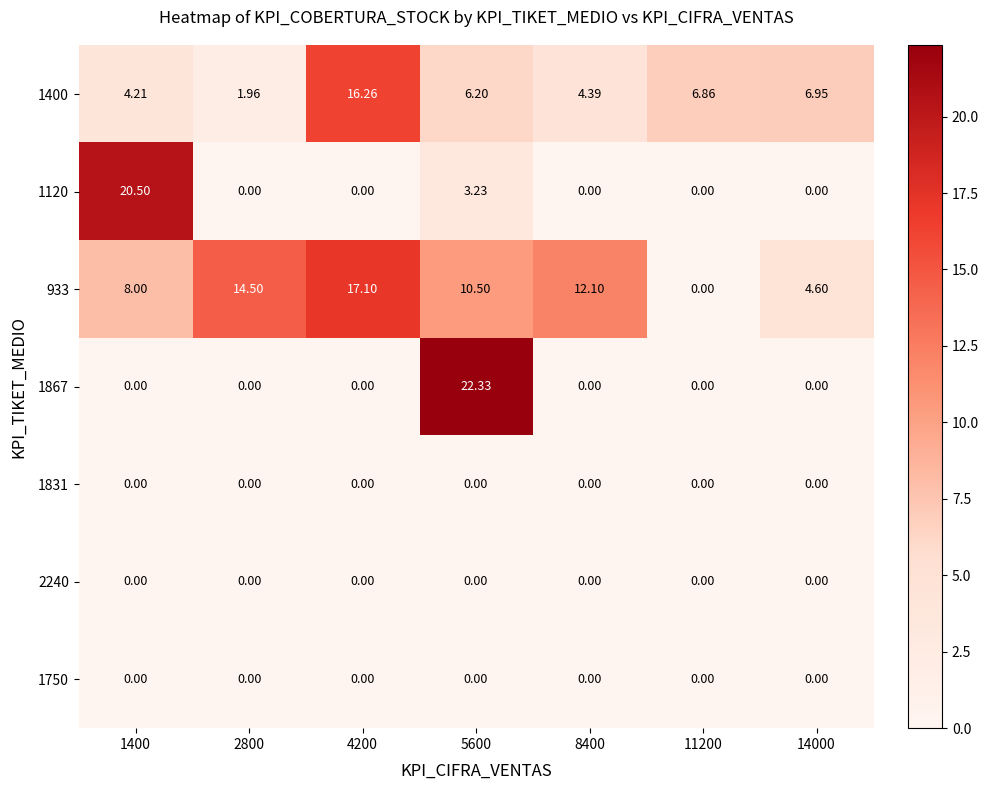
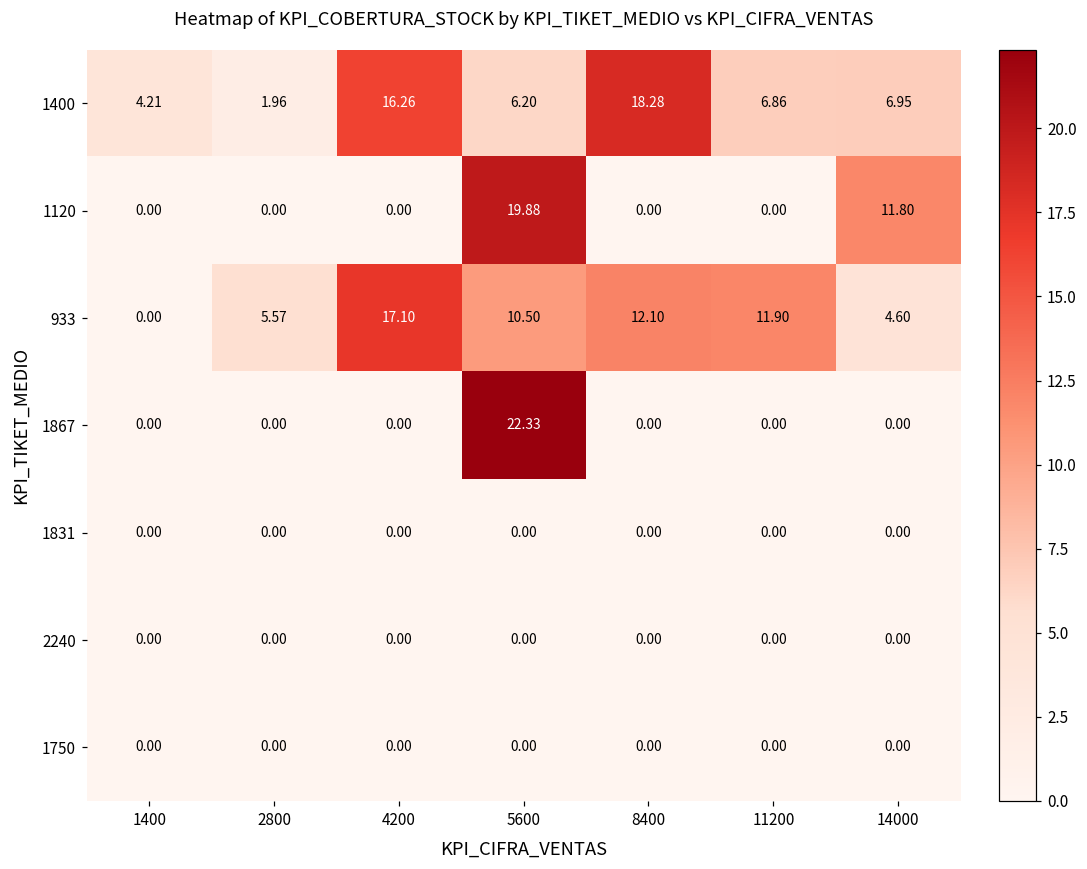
  {
    "1400": {
      "1400": 4.21,
      "2800": 1.96,
      "4200": 16.26,
      "5600": 6.20,
-     "8400": 4.39,
+     "8400": 18.28,
      "11200": 6.86,
      "14000": 6.95
    },
    "1120": {
-     "1400": 20.50,
+     "1400": 0.00,
      "2800": 0.00,
      "4200": 0.00,
-     "5600": 3.23,
+     "5600": 19.88,
      "8400": 0.00,
      "11200": 0.00,
-     "14000": 0.00
+     "14000": 11.80
    },
    "933": {
-     "1400": 8.00,
-     "2800": 14.50,
+     "1400": 0.00,
+     "2800": 5.57,
      "4200": 17.10,
      "5600": 10.50,
      "8400": 12.10,
-     "11200": 0.00,
+     "11200": 11.90,
      "14000": 4.60
    },
    "1867": {
      "1400": 0.00,
      "2800": 0.00,
      "4200": 0.00,
      "5600": 22.33,
      "8400": 0.00,
      "11200": 0.00,
      "14000": 0.00
    },
    "1831": {
      "1400": 0.00,
      "2800": 0.00,
      "4200": 0.00,
      "5600": 0.00,
      "8400": 0.00,
      "11200": 0.00,
      "14000": 0.00
    },
    "2240": {
      "1400": 0.00,
      "2800": 0.00,
      "4200": 0.00,
      "5600": 0.00,
      "8400": 0.00,
      "11200": 0.00,
      "14000": 0.00
    },
    "1750": {
      "1400": 0.00,
      "2800": 0.00,
      "4200": 0.00,
      "5600": 0.00,
      "8400": 0.00,
      "11200": 0.00,
      "14000": 0.00
    }
  }
